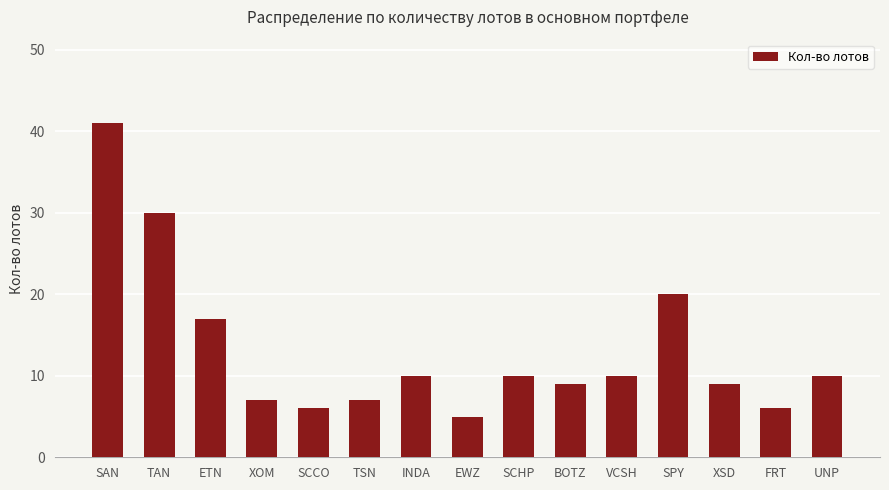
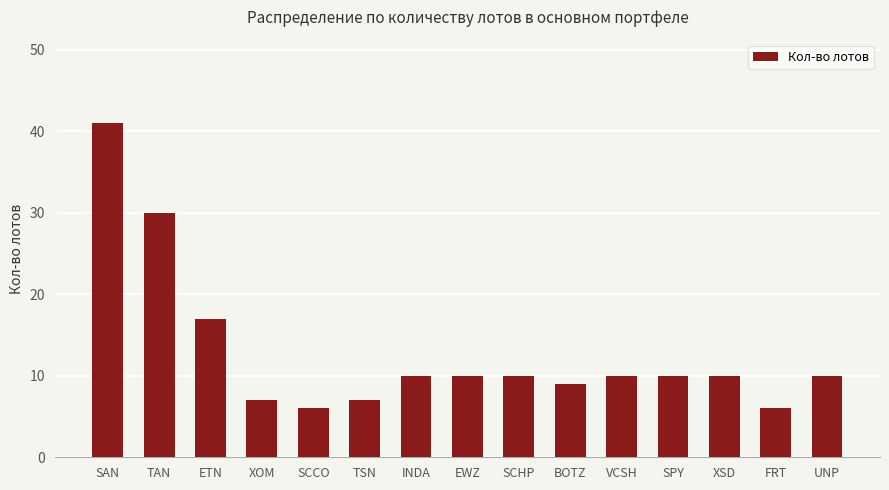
  {
    "SAN": 41,
    "TAN": 30,
    "ETN": 17,
    "XOM": 7,
    "SCCO": 6,
    "TSN": 7,
    "INDA": 10,
-   "EWZ": 5,
+   "EWZ": 10,
    "SCHP": 10,
    "BOTZ": 9,
    "VCSH": 10,
-   "SPY": 20,
-   "XSD": 9,
+   "SPY": 10,
+   "XSD": 10,
    "FRT": 6,
    "UNP": 10
  }
